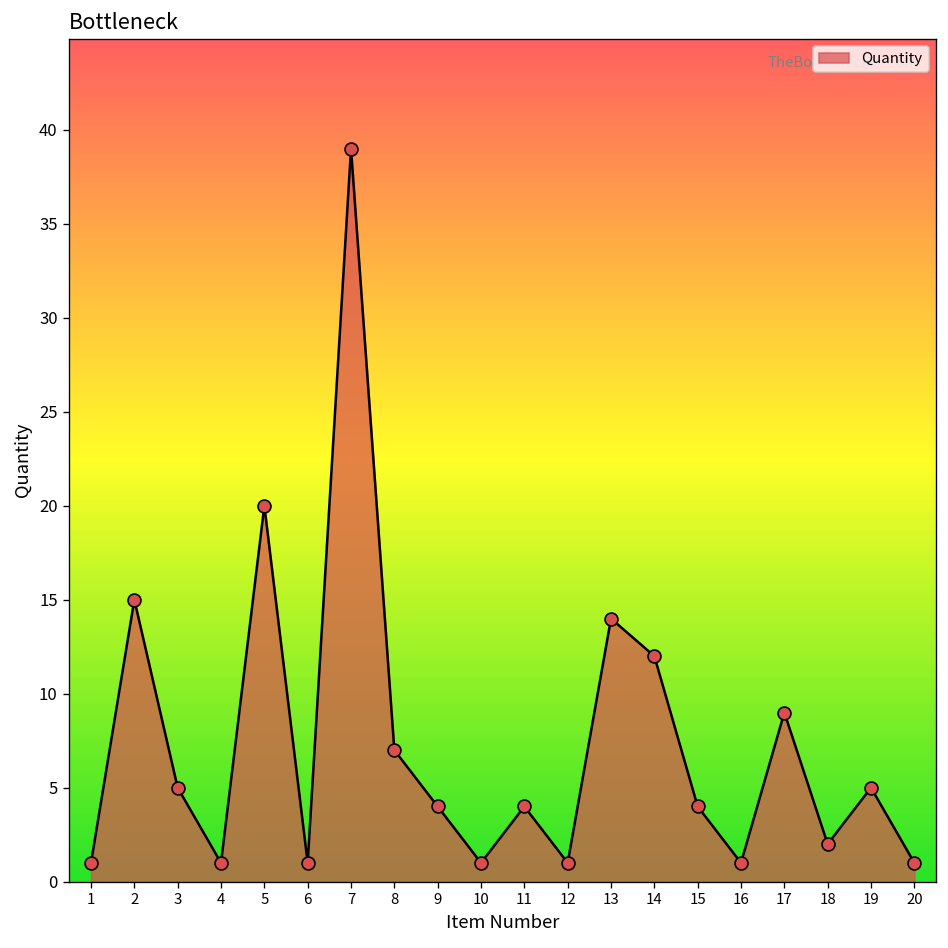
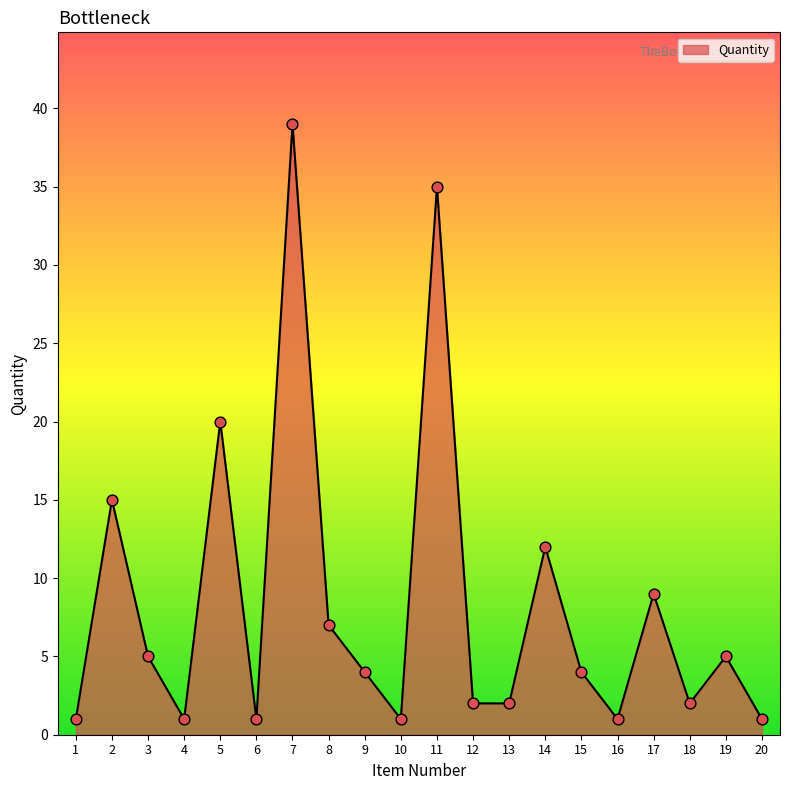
  {
    "1": 1,
    "2": 15,
    "3": 5,
    "4": 1,
    "5": 20,
    "6": 1,
    "7": 39,
    "8": 7,
    "9": 4,
    "10": 1,
-   "11": 4,
-   "12": 1,
-   "13": 14,
+   "11": 35,
+   "12": 2,
+   "13": 2,
    "14": 12,
    "15": 4,
    "16": 1,
    "17": 9,
    "18": 2,
    "19": 5,
    "20": 1
  }
